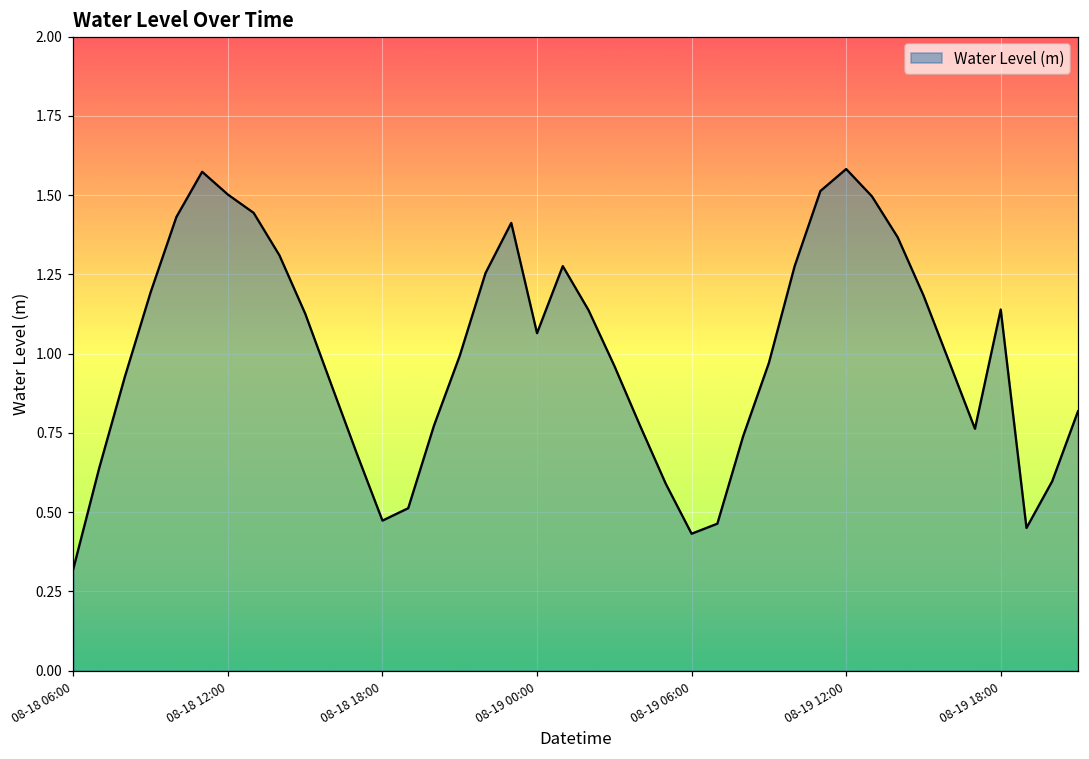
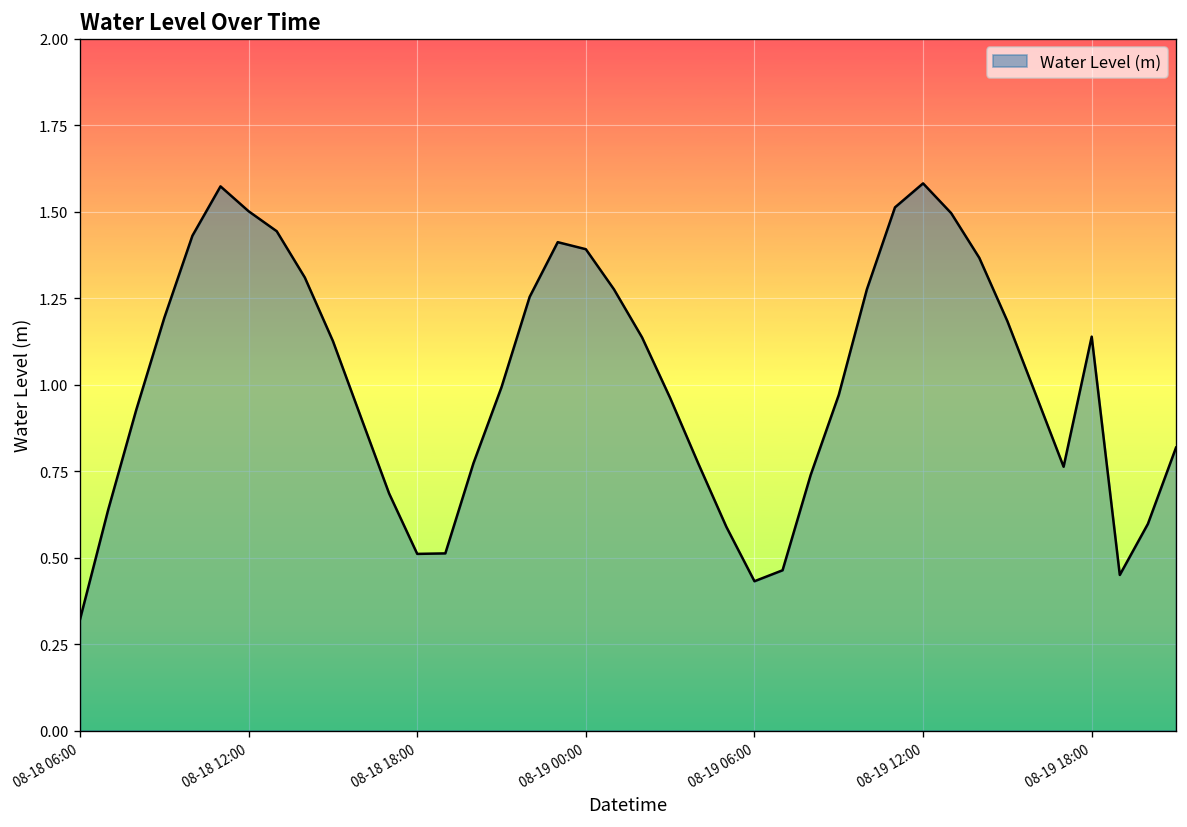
  {
    "08-18 06:00": 0.32,
    "08-18 12:00": 1.50,
-   "08-18 18:00": 0.47,
-   "08-19 00:00": 1.06,
+   "08-18 18:00": 0.51,
+   "08-19 00:00": 1.39,
    "08-19 06:00": 0.43,
    "08-19 12:00": 1.58,
    "08-19 18:00": 1.14
  }
